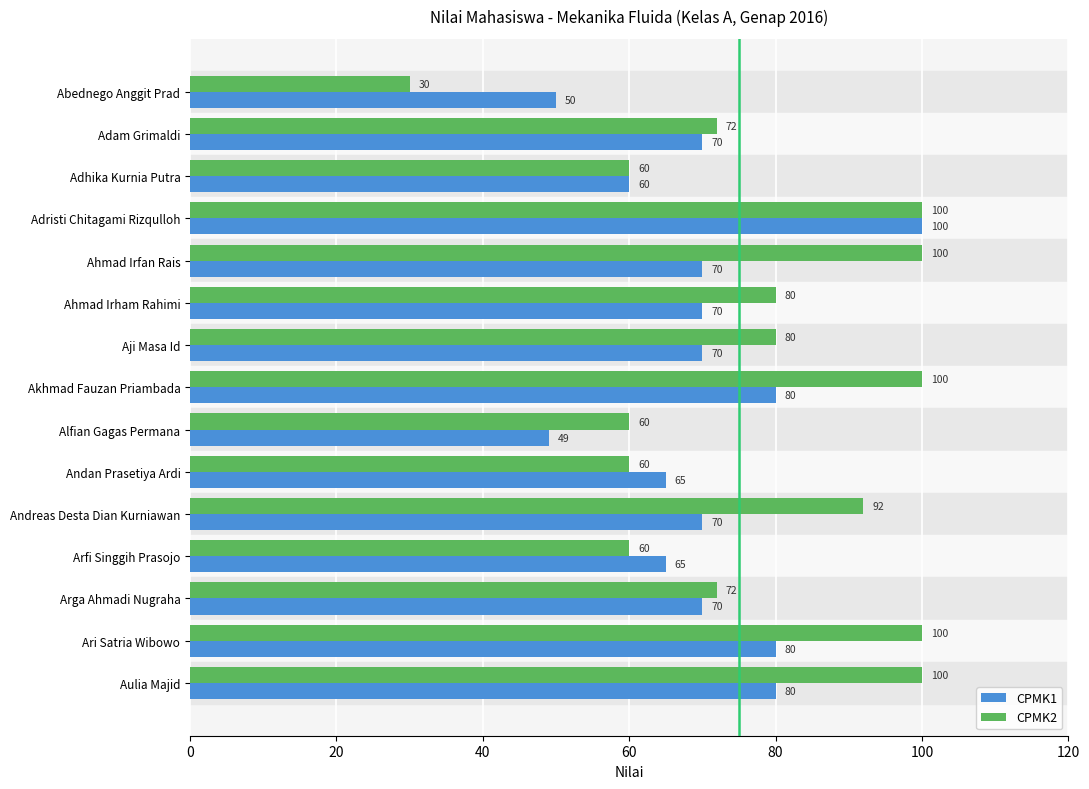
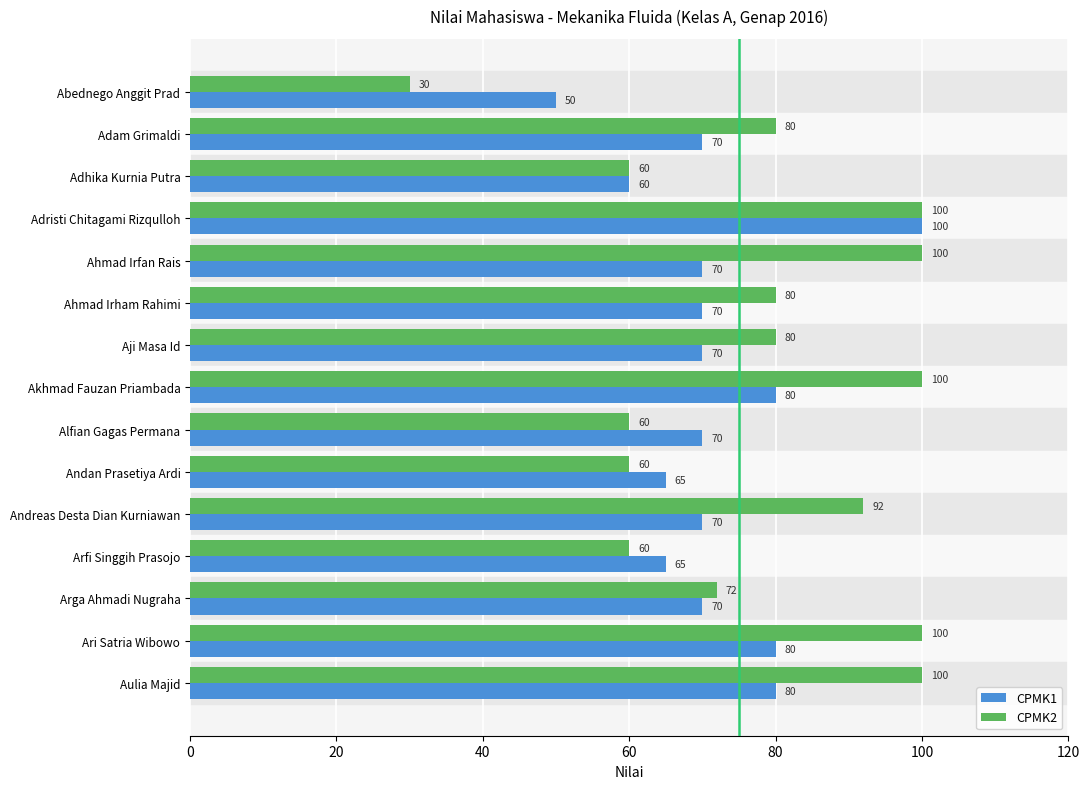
  {
    "CPMK1": {
      "Abednego Anggit Prad": 50,
      "Adam Grimaldi": 70,
      "Adhika Kurnia Putra": 60,
      "Adristi Chitagami Rizqulloh": 100,
      "Ahmad Irfan Rais": 70,
      "Ahmad Irham Rahimi": 70,
      "Aji Masa Id": 70,
      "Akhmad Fauzan Priambada": 80,
-     "Alfian Gagas Permana": 49,
+     "Alfian Gagas Permana": 70,
      "Andan Prasetiya Ardi": 65,
      "Andreas Desta Dian Kurniawan": 70,
      "Arfi Singgih Prasojo": 65,
      "Arga Ahmadi Nugraha": 70,
      "Ari Satria Wibowo": 80,
      "Aulia Majid": 80
    },
    "CPMK2": {
      "Abednego Anggit Prad": 30,
-     "Adam Grimaldi": 72,
+     "Adam Grimaldi": 80,
      "Adhika Kurnia Putra": 60,
      "Adristi Chitagami Rizqulloh": 100,
      "Ahmad Irfan Rais": 100,
      "Ahmad Irham Rahimi": 80,
      "Aji Masa Id": 80,
      "Akhmad Fauzan Priambada": 100,
      "Alfian Gagas Permana": 60,
      "Andan Prasetiya Ardi": 60,
      "Andreas Desta Dian Kurniawan": 92,
      "Arfi Singgih Prasojo": 60,
      "Arga Ahmadi Nugraha": 72,
      "Ari Satria Wibowo": 100,
      "Aulia Majid": 100
    }
  }
